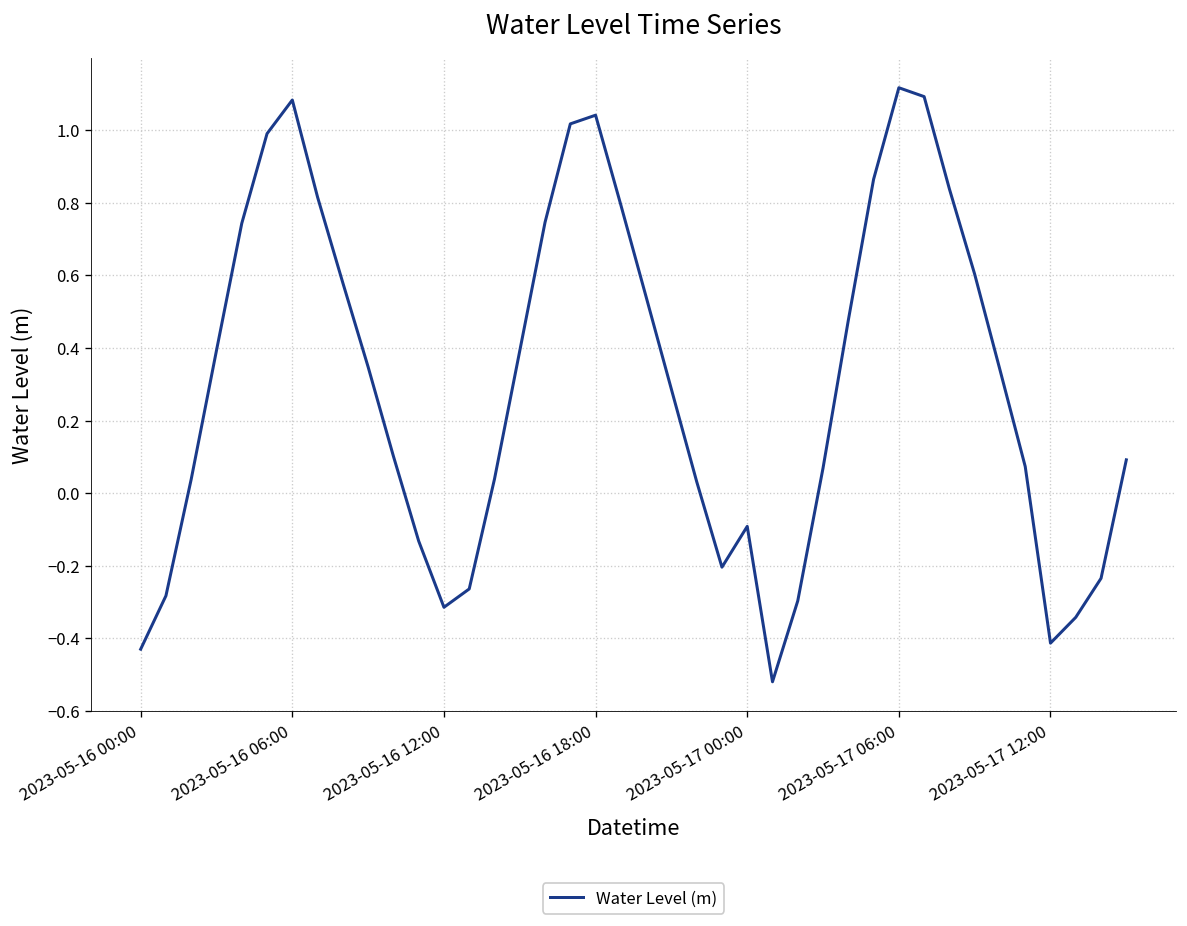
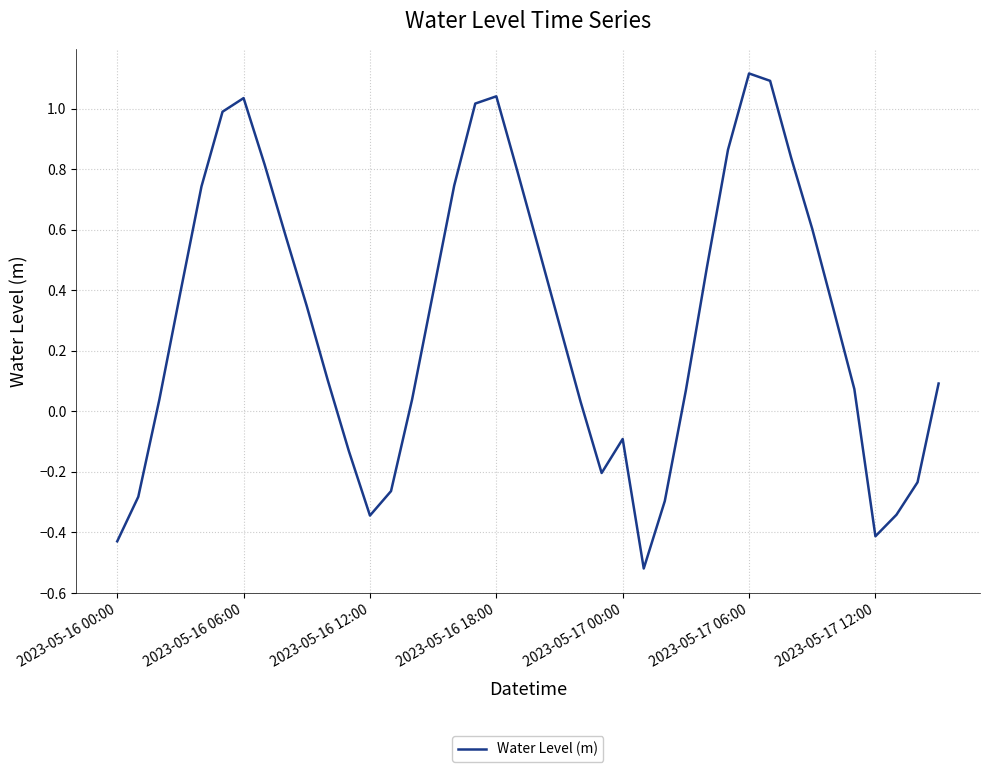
  {
    "2023-05-16 00:00": -0.43,
-   "2023-05-16 06:00": 1.08,
-   "2023-05-16 12:00": -0.31,
+   "2023-05-16 06:00": 1.04,
+   "2023-05-16 12:00": -0.34,
    "2023-05-16 18:00": 1.04,
    "2023-05-17 00:00": -0.09,
    "2023-05-17 06:00": 1.12,
    "2023-05-17 12:00": -0.41
  }
